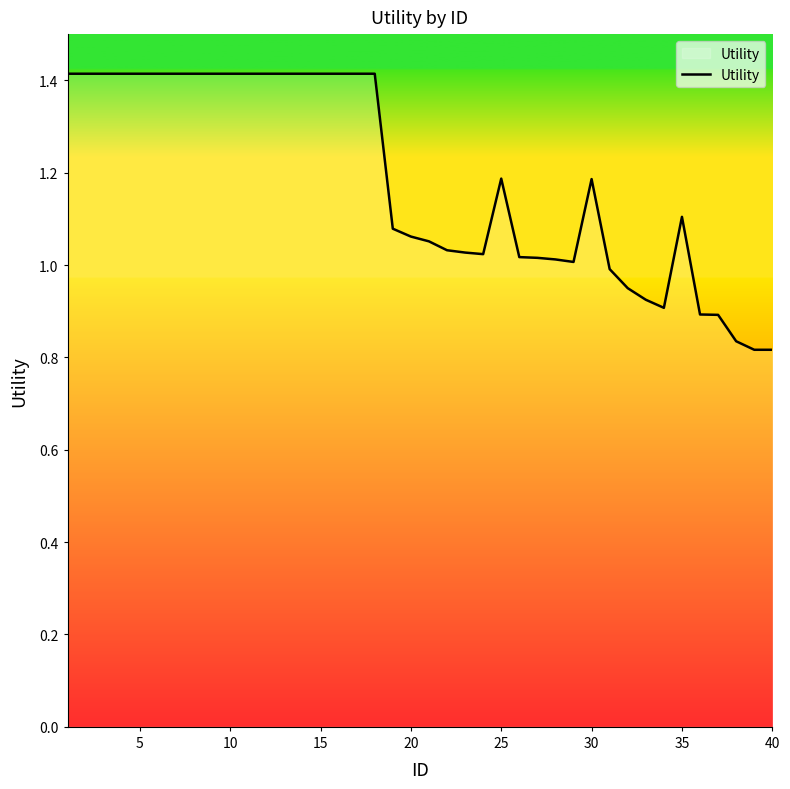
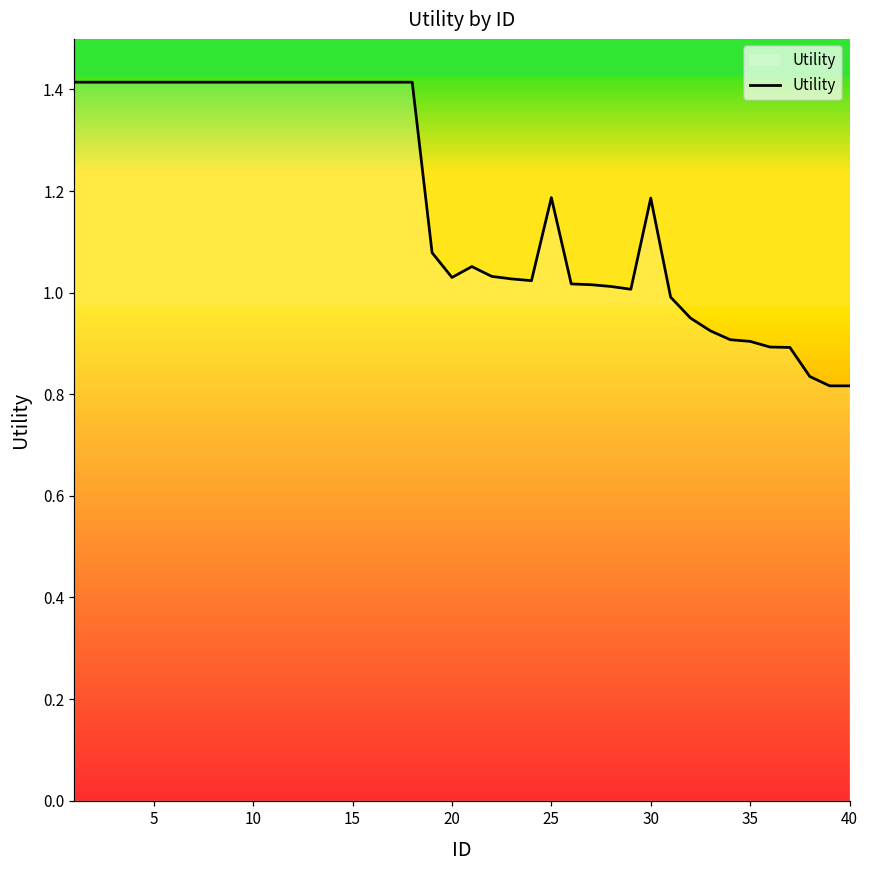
  {
    "5": 1.41,
    "10": 1.41,
    "15": 1.41,
-   "20": 1.06,
+   "20": 1.03,
    "25": 1.19,
    "30": 1.19,
-   "35": 1.10,
+   "35": 0.90,
    "40": 0.82
  }
